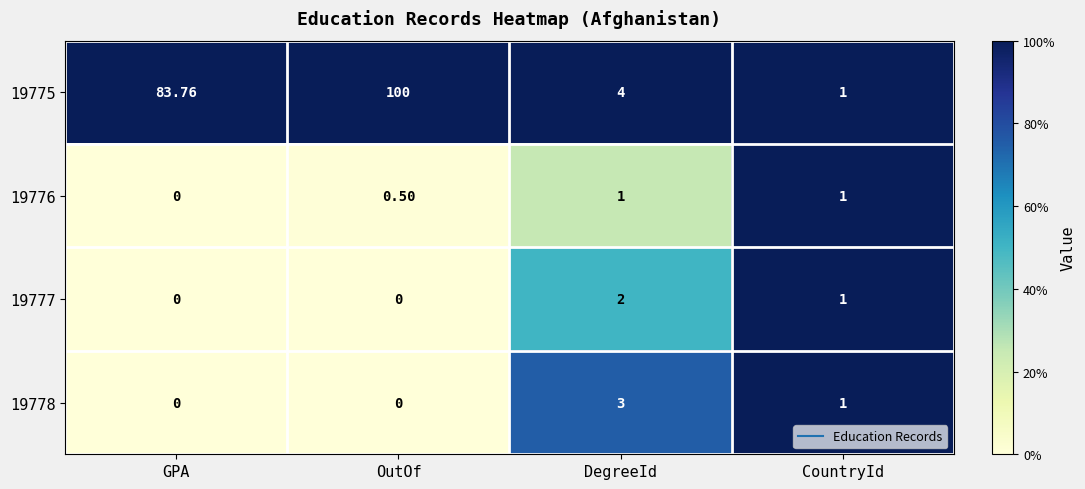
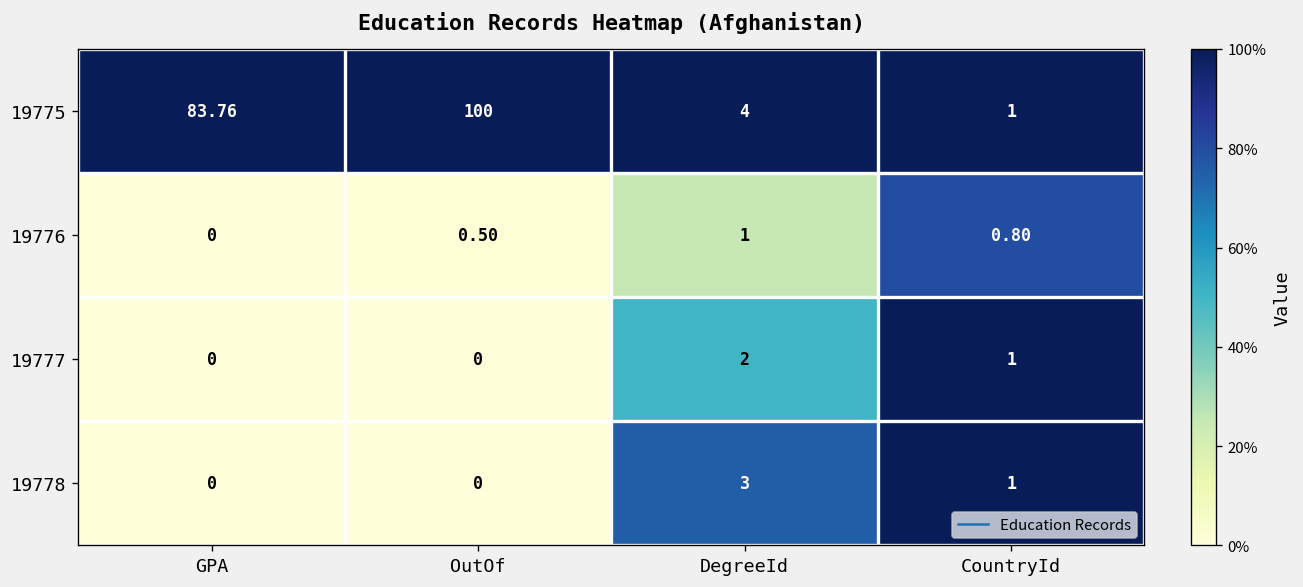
  {
    "19775": {
      "GPA": 83.76,
      "OutOf": 100,
      "DegreeId": 4,
      "CountryId": 1
    },
    "19776": {
      "GPA": 0,
      "OutOf": 0.50,
      "DegreeId": 1,
-     "CountryId": 1
+     "CountryId": 0.80
    },
    "19777": {
      "GPA": 0,
      "OutOf": 0,
      "DegreeId": 2,
      "CountryId": 1
    },
    "19778": {
      "GPA": 0,
      "OutOf": 0,
      "DegreeId": 3,
      "CountryId": 1
    }
  }
